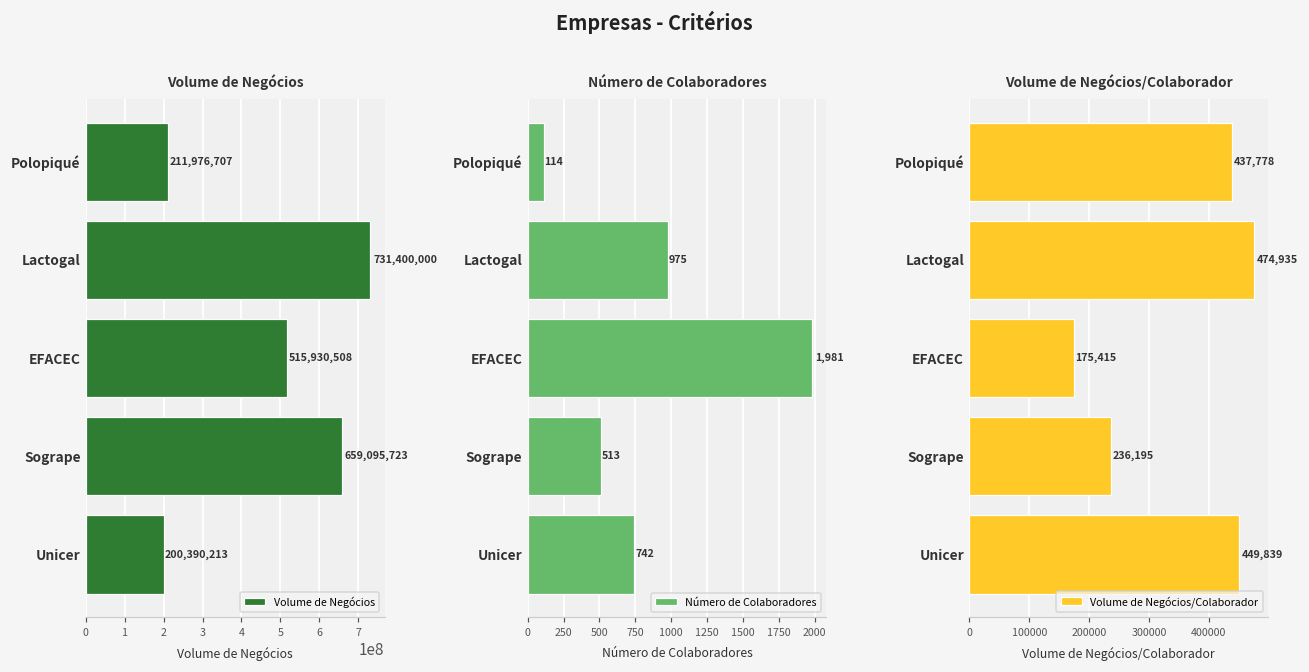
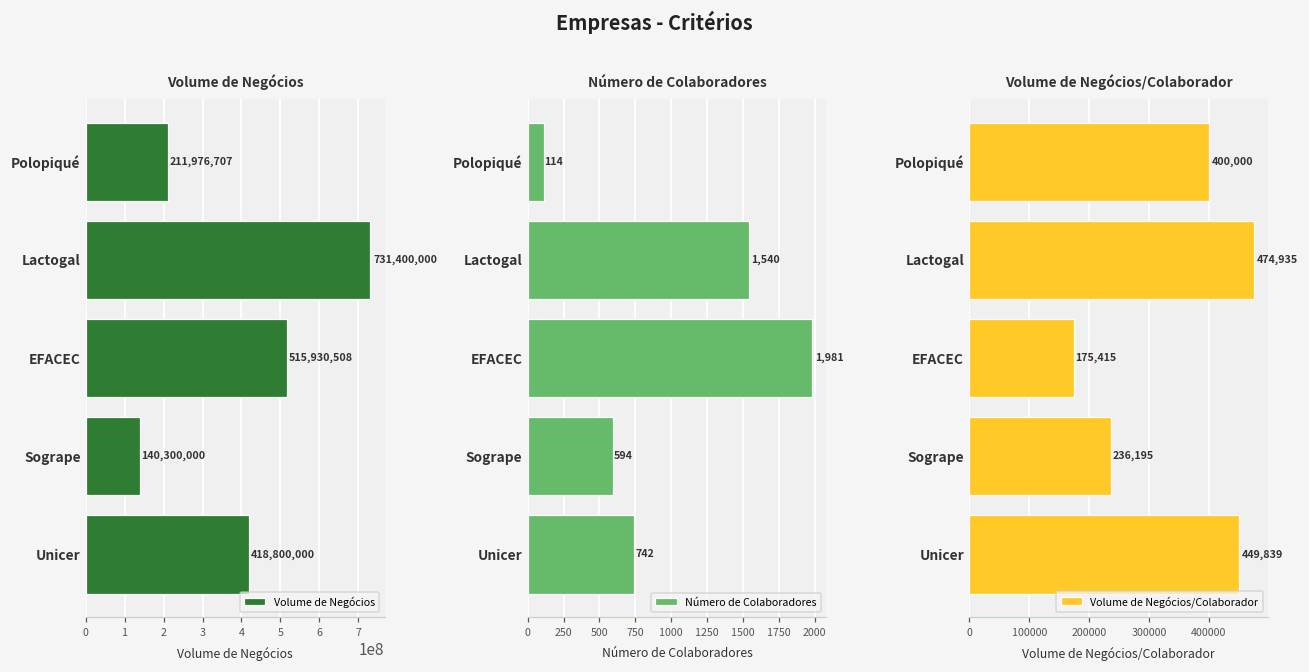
  {
    "Volume de Negócios": {
      "Polopiqué": "211,976,707",
      "Lactogal": "731,400,000",
      "EFACEC": "515,930,508",
-     "Sogrape": "659,095,723",
-     "Unicer": "200,390,213"
+     "Sogrape": "140,300,000",
+     "Unicer": "418,800,000"
    },
    "Número de Colaboradores": {
      "Polopiqué": "114",
-     "Lactogal": "975",
+     "Lactogal": "1,540",
      "EFACEC": "1,981",
-     "Sogrape": "513",
+     "Sogrape": "594",
      "Unicer": "742"
    },
    "Volume de Negócios/Colaborador": {
-     "Polopiqué": "437,778",
+     "Polopiqué": "400,000",
      "Lactogal": "474,935",
      "EFACEC": "175,415",
      "Sogrape": "236,195",
      "Unicer": "449,839"
    }
  }
